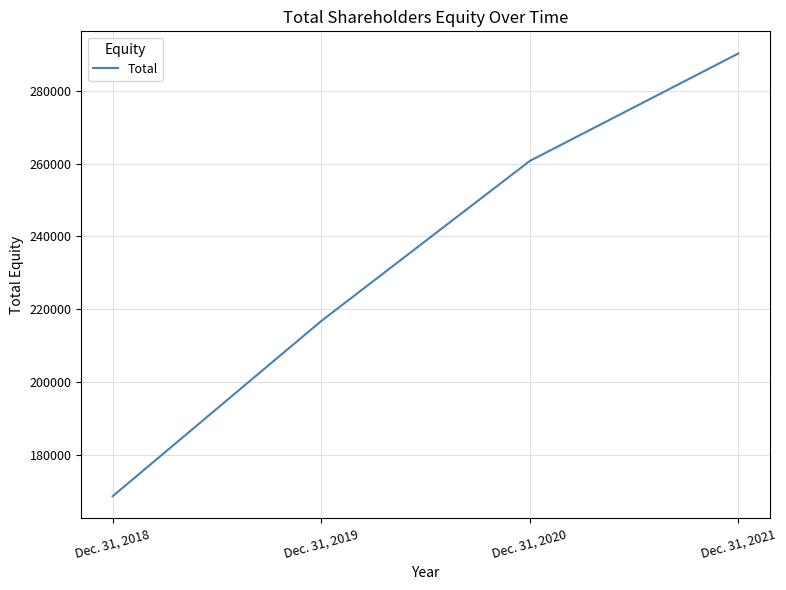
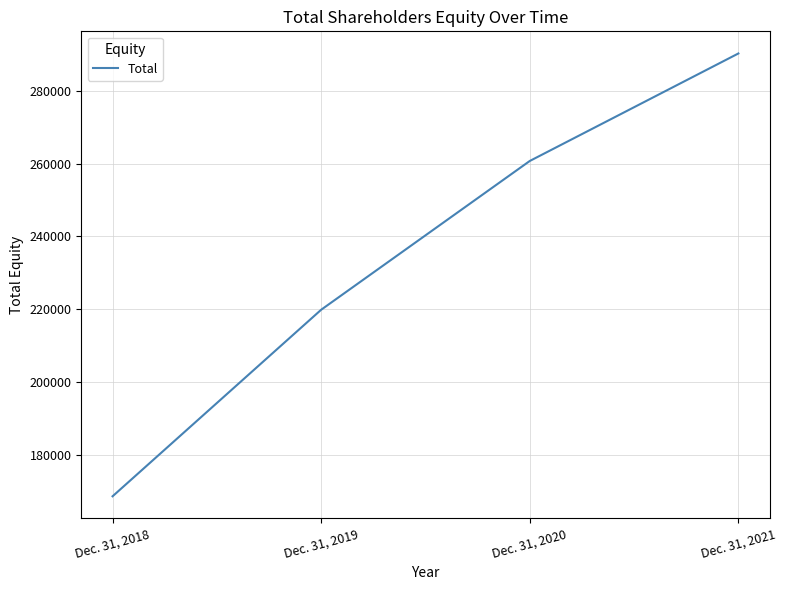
  {
    "Dec. 31, 2018": 169000,
-   "Dec. 31, 2019": 217000,
+   "Dec. 31, 2019": 220000,
    "Dec. 31, 2020": 261000,
    "Dec. 31, 2021": 290000
  }
